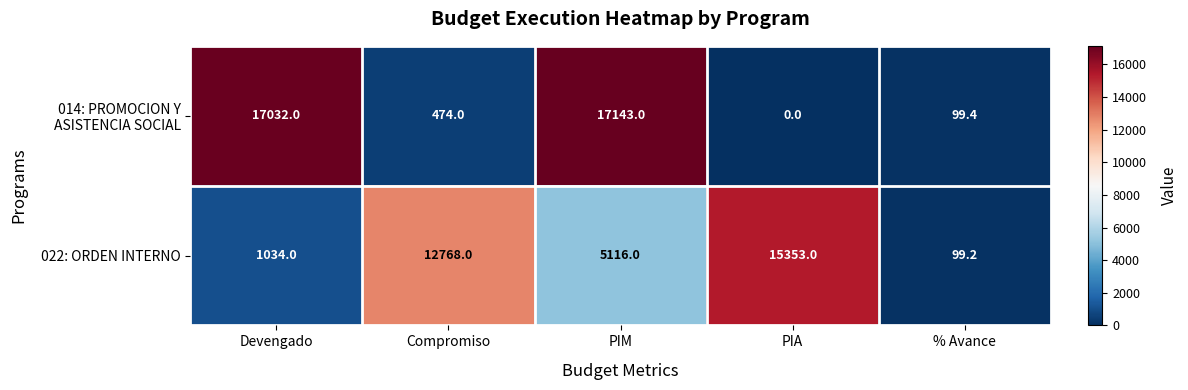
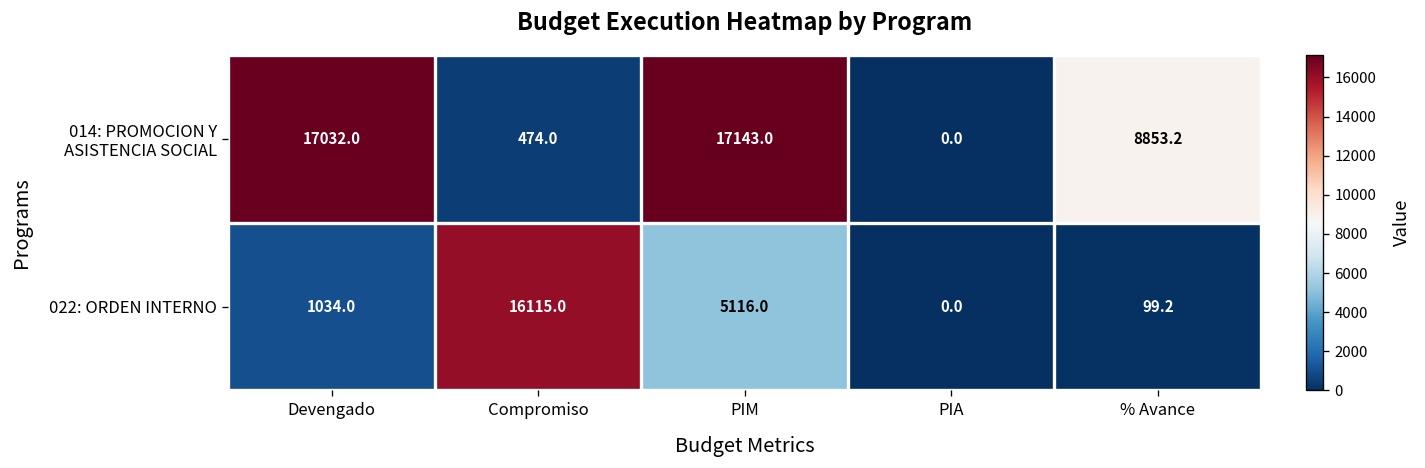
  {
    "014: PROMOCION Y ASISTENCIA SOCIAL": {
      "Devengado": 17032.0,
      "Compromiso": 474.0,
      "PIM": 17143.0,
      "PIA": 0.0,
-     "% Avance": 99.4
+     "% Avance": 8853.2
    },
    "022: ORDEN INTERNO": {
      "Devengado": 1034.0,
-     "Compromiso": 12768.0,
+     "Compromiso": 16115.0,
      "PIM": 5116.0,
-     "PIA": 15353.0,
+     "PIA": 0.0,
      "% Avance": 99.2
    }
  }
